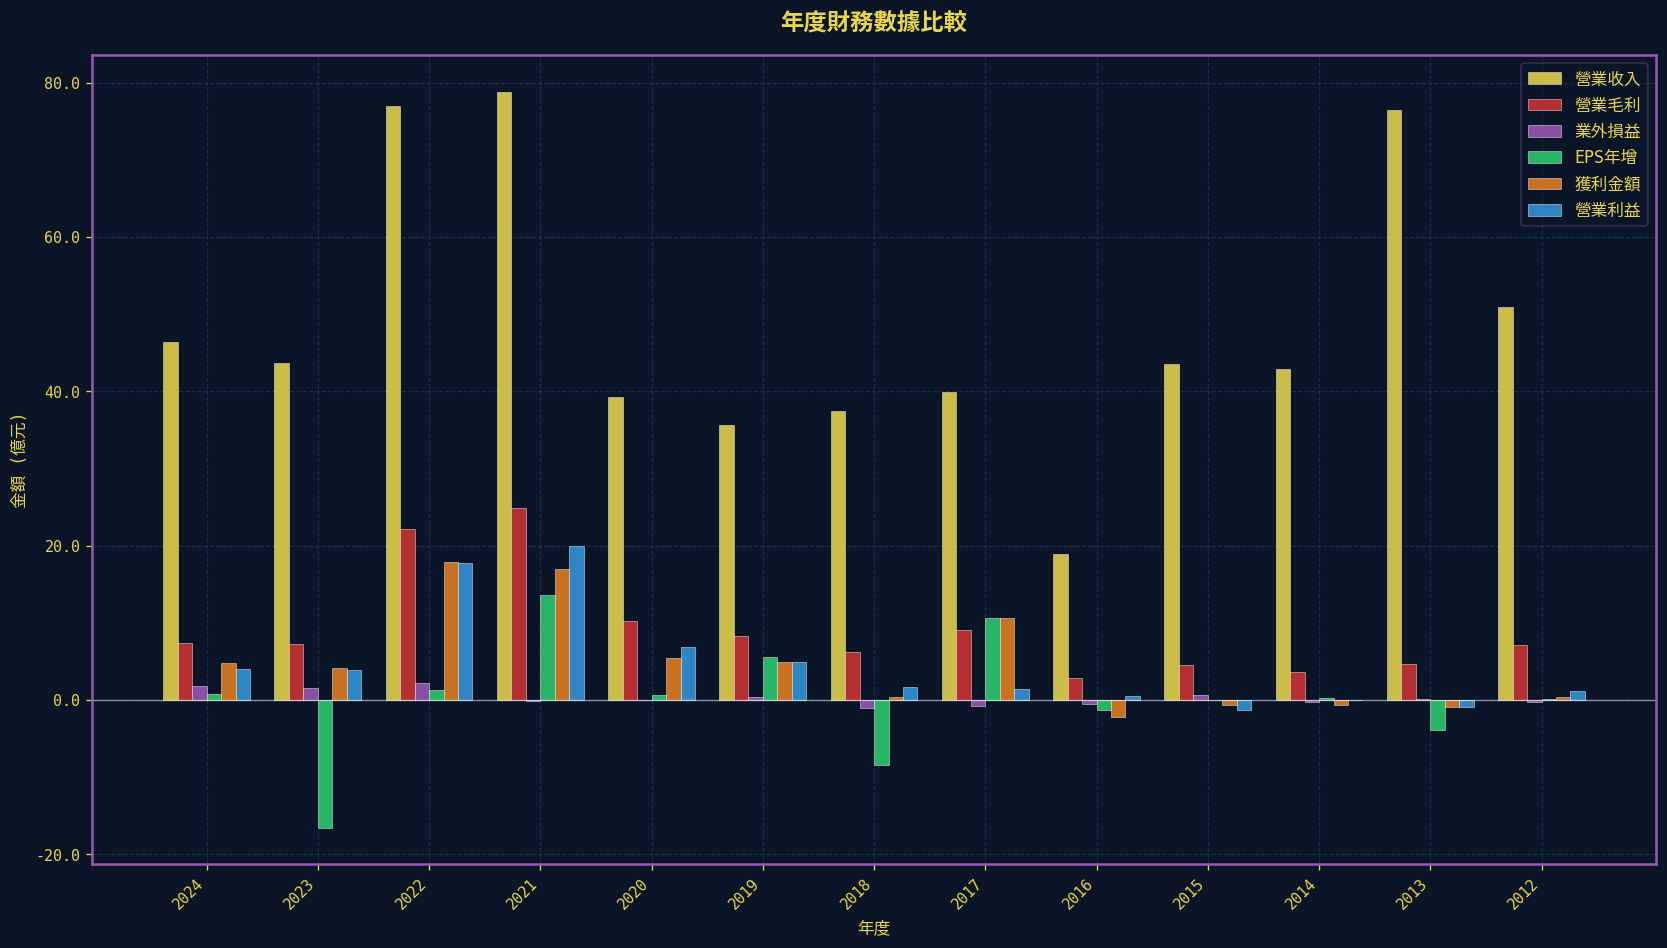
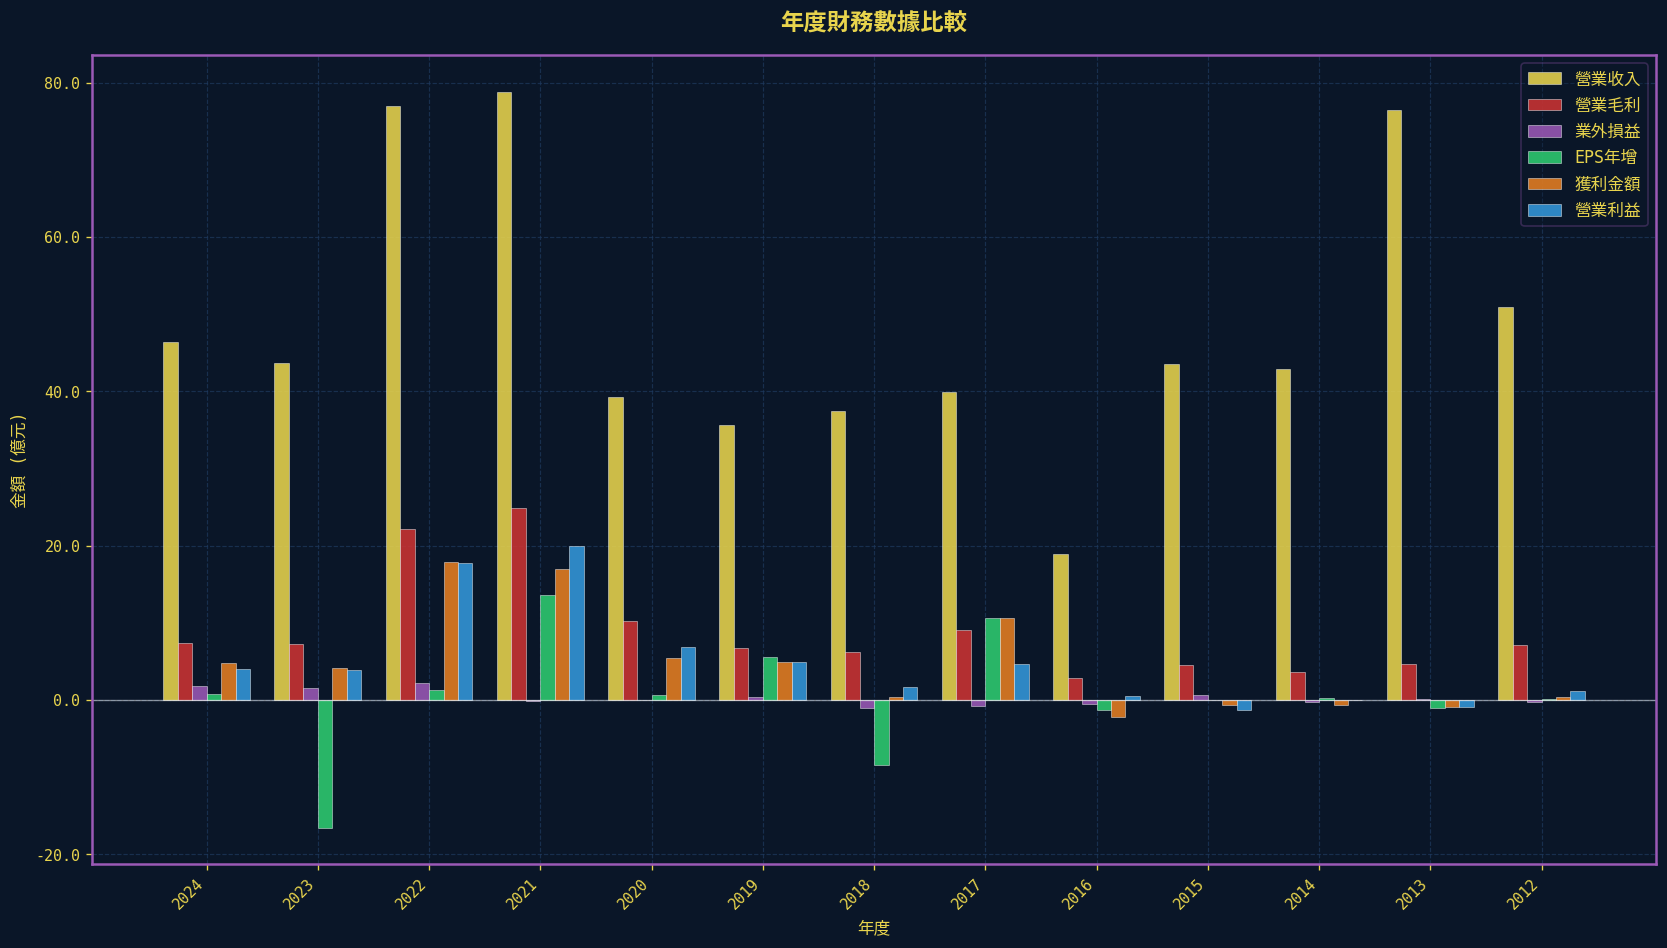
  {
    "營業收入": {
      "2024": 46,
      "2023": 44,
      "2022": 77,
      "2021": 79,
      "2020": 39,
      "2019": 36,
      "2018": 37,
      "2017": 40,
      "2016": 19,
      "2015": 44,
      "2014": 43,
      "2013": 76,
      "2012": 51
    },
    "營業毛利": {
      "2024": 7,
      "2023": 7,
      "2022": 22,
      "2021": 25,
      "2020": 10,
-     "2019": 8,
+     "2019": 7,
      "2018": 6,
      "2017": 9,
      "2016": 3,
      "2015": 4,
      "2014": 4,
      "2013": 5,
      "2012": 7
    },
    "業外損益": {
      "2024": 2,
      "2023": 2,
      "2022": 2,
      "2018": -1,
      "2017": -1,
      "2016": -1,
      "2015": 1
    },
    "EPS年增": {
      "2024": 1,
      "2023": -17,
      "2022": 1,
      "2021": 14,
      "2020": 1,
      "2019": 6,
      "2018": -8,
      "2017": 11,
      "2016": -1,
-     "2013": -4
+     "2013": -1
    },
    "獲利金額": {
      "2024": 5,
      "2023": 4,
      "2022": 18,
      "2021": 17,
      "2020": 5,
      "2019": 5,
      "2017": 11,
      "2016": -2,
      "2015": -1,
      "2014": -1,
      "2013": -1,
      "2012": 0
    },
    "營業利益": {
      "2024": 4,
      "2023": 4,
      "2022": 18,
      "2021": 20,
      "2020": 7,
      "2019": 5,
      "2018": 2,
-     "2017": 1,
+     "2017": 5,
      "2016": 1,
      "2015": -1,
      "2013": -1,
      "2012": 1
    }
  }
